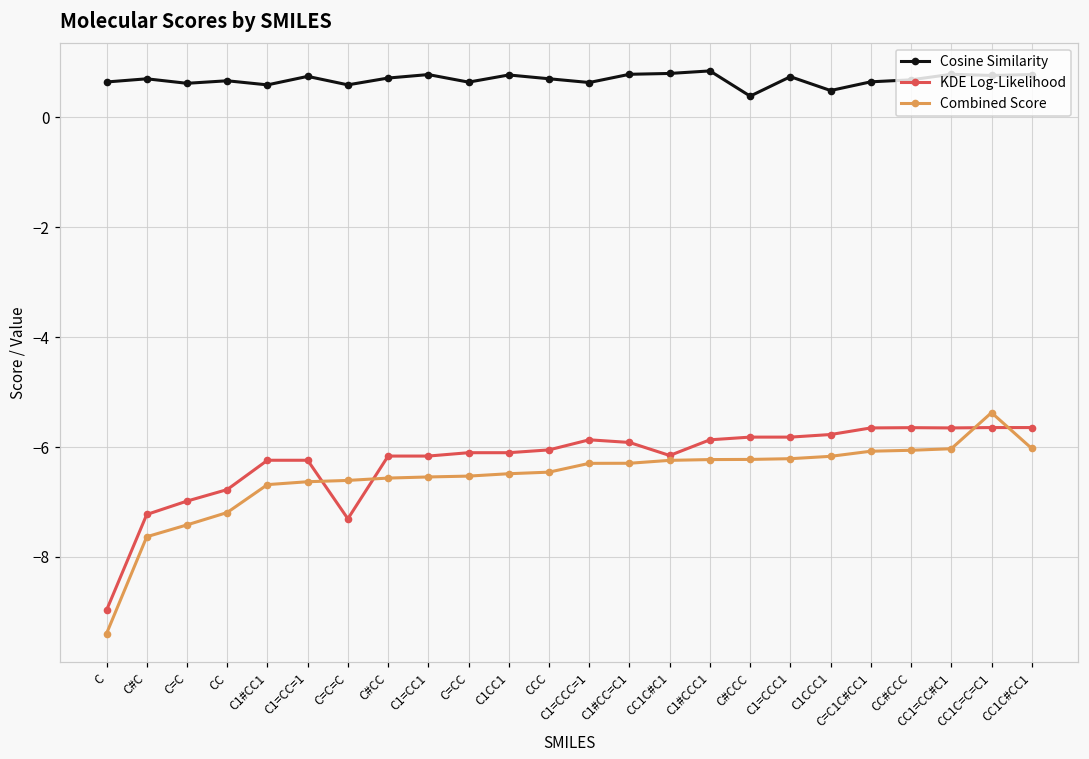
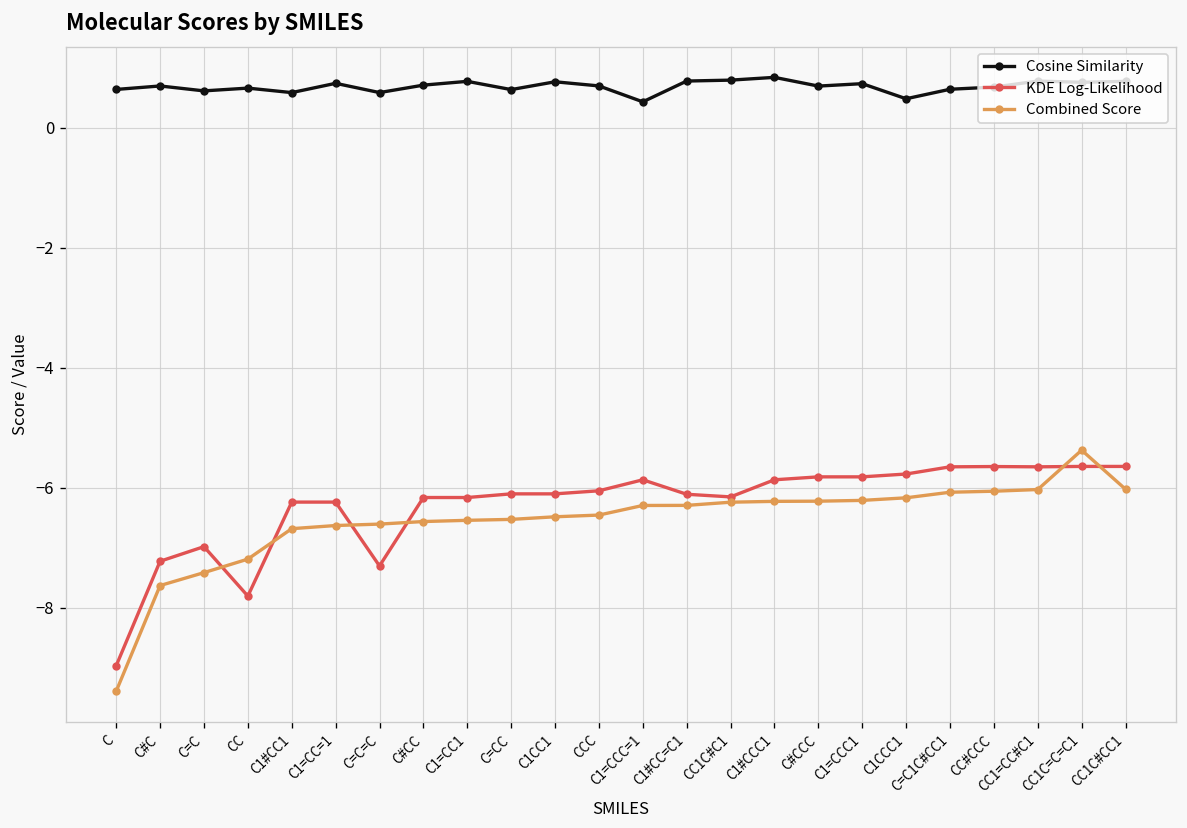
  {
    "Cosine Similarity": {
      "C": 0.6,
      "C#C": 0.7,
      "C=C": 0.6,
      "CC": 0.7,
      "C1#CC1": 0.6,
      "C1=CC=1": 0.7,
      "C=C=C": 0.6,
      "C#CC": 0.7,
      "C1=CC1": 0.8,
      "C=CC": 0.6,
      "C1CC1": 0.8,
      "CCC": 0.7,
-     "C1=CCC=1": 0.6,
+     "C1=CCC=1": 0.4,
      "C1#CC=C1": 0.8,
      "CC1C#C1": 0.8,
      "C1#CCC1": 0.8,
-     "C#CCC": 0.4,
+     "C#CCC": 0.7,
      "C1=CCC1": 0.7,
      "C1CCC1": 0.5,
      "C=C1C#CC1": 0.6
    },
    "KDE Log-Likelihood": {
      "C": -9.0,
      "C#C": -7.2,
      "C=C": -7.0,
-     "CC": -6.8,
+     "CC": -7.8,
      "C1#CC1": -6.2,
      "C1=CC=1": -6.2,
      "C=C=C": -7.3,
      "C#CC": -6.2,
      "C1=CC1": -6.2,
      "C=CC": -6.1,
      "C1CC1": -6.1,
      "CCC": -6.1,
      "C1=CCC=1": -5.9,
-     "C1#CC=C1": -5.9,
+     "C1#CC=C1": -6.1,
      "CC1C#C1": -6.2,
      "C1#CCC1": -5.9,
      "C#CCC": -5.8,
      "C1=CCC1": -5.8,
      "C1CCC1": -5.8,
      "C=C1C#CC1": -5.7,
      "CC#CCC": -5.6,
      "CC1=CC#C1": -5.7,
      "CC1C=C=C1": -5.6,
      "CC1C#CC1": -5.6
    },
    "Combined Score": {
      "C": -9.4,
      "C#C": -7.6,
      "C=C": -7.4,
      "CC": -7.2,
      "C1#CC1": -6.7,
      "C1=CC=1": -6.6,
      "C=C=C": -6.6,
      "C#CC": -6.6,
      "C1=CC1": -6.5,
      "C=CC": -6.5,
      "C1CC1": -6.5,
      "CCC": -6.5,
      "C1=CCC=1": -6.3,
      "C1#CC=C1": -6.3,
      "CC1C#C1": -6.2,
      "C1#CCC1": -6.2,
      "C#CCC": -6.2,
      "C1=CCC1": -6.2,
      "C1CCC1": -6.2,
      "C=C1C#CC1": -6.1,
      "CC#CCC": -6.1,
      "CC1=CC#C1": -6.0,
      "CC1C=C=C1": -5.4,
      "CC1C#CC1": -6.0
    }
  }
